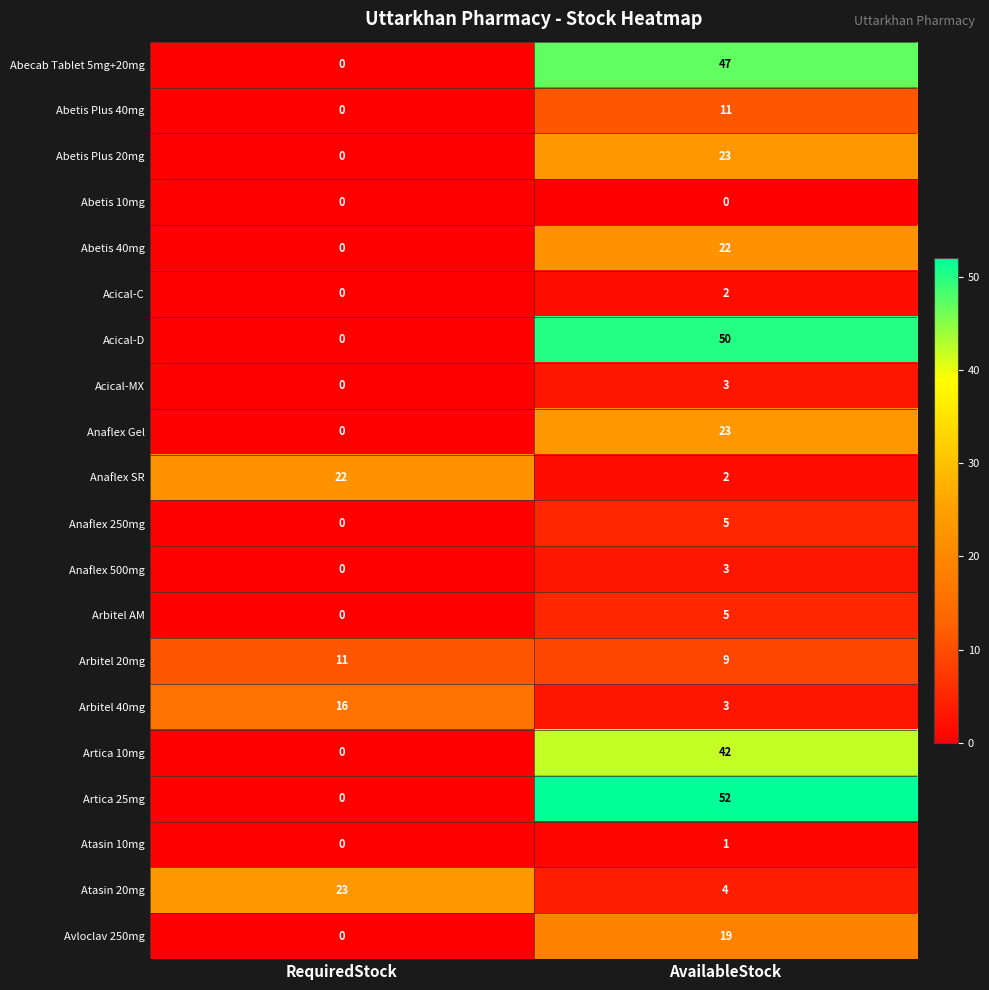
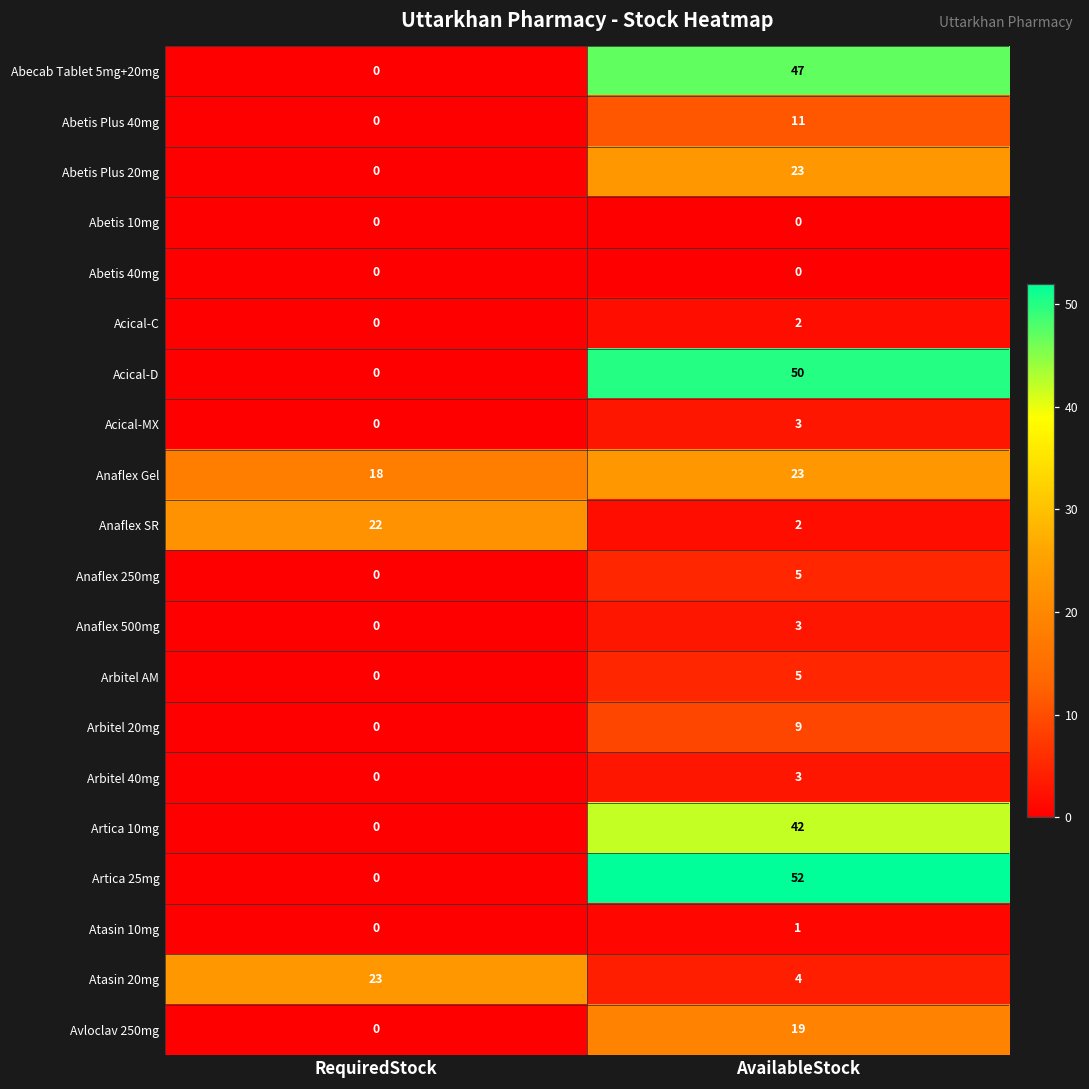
  {
    "Abecab Tablet 5mg+20mg": {
      "RequiredStock": 0,
      "AvailableStock": 47
    },
    "Abetis Plus 40mg": {
      "RequiredStock": 0,
      "AvailableStock": 11
    },
    "Abetis Plus 20mg": {
      "RequiredStock": 0,
      "AvailableStock": 23
    },
    "Abetis 10mg": {
      "RequiredStock": 0,
      "AvailableStock": 0
    },
    "Abetis 40mg": {
      "RequiredStock": 0,
-     "AvailableStock": 22
+     "AvailableStock": 0
    },
    "Acical-C": {
      "RequiredStock": 0,
      "AvailableStock": 2
    },
    "Acical-D": {
      "RequiredStock": 0,
      "AvailableStock": 50
    },
    "Acical-MX": {
      "RequiredStock": 0,
      "AvailableStock": 3
    },
    "Anaflex Gel": {
-     "RequiredStock": 0,
+     "RequiredStock": 18,
      "AvailableStock": 23
    },
    "Anaflex SR": {
      "RequiredStock": 22,
      "AvailableStock": 2
    },
    "Anaflex 250mg": {
      "RequiredStock": 0,
      "AvailableStock": 5
    },
    "Anaflex 500mg": {
      "RequiredStock": 0,
      "AvailableStock": 3
    },
    "Arbitel AM": {
      "RequiredStock": 0,
      "AvailableStock": 5
    },
    "Arbitel 20mg": {
-     "RequiredStock": 11,
+     "RequiredStock": 0,
      "AvailableStock": 9
    },
    "Arbitel 40mg": {
-     "RequiredStock": 16,
+     "RequiredStock": 0,
      "AvailableStock": 3
    },
    "Artica 10mg": {
      "RequiredStock": 0,
      "AvailableStock": 42
    },
    "Artica 25mg": {
      "RequiredStock": 0,
      "AvailableStock": 52
    },
    "Atasin 10mg": {
      "RequiredStock": 0,
      "AvailableStock": 1
    },
    "Atasin 20mg": {
      "RequiredStock": 23,
      "AvailableStock": 4
    },
    "Avloclav 250mg": {
      "RequiredStock": 0,
      "AvailableStock": 19
    }
  }
